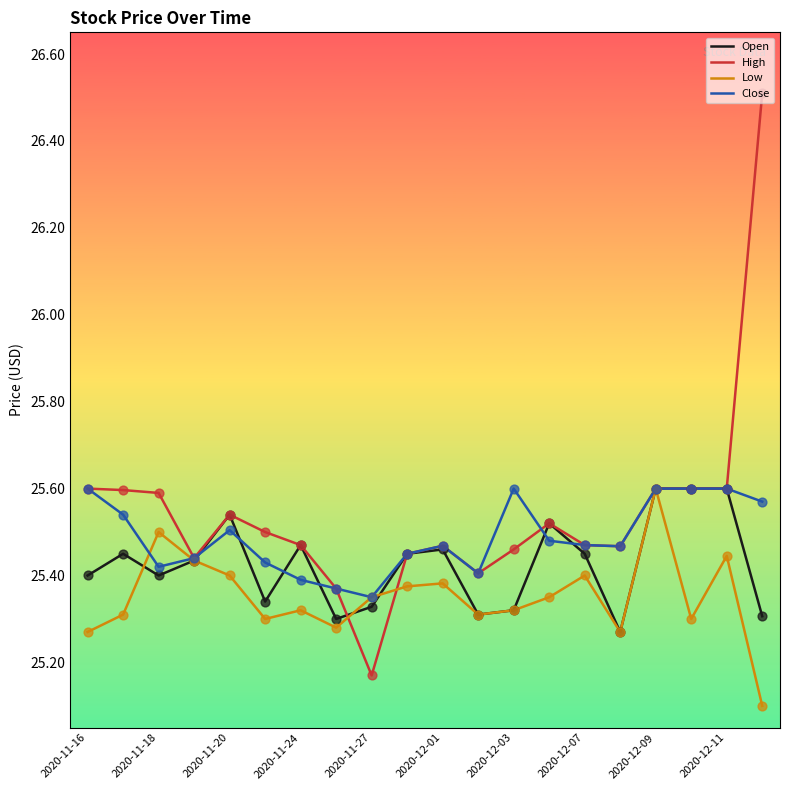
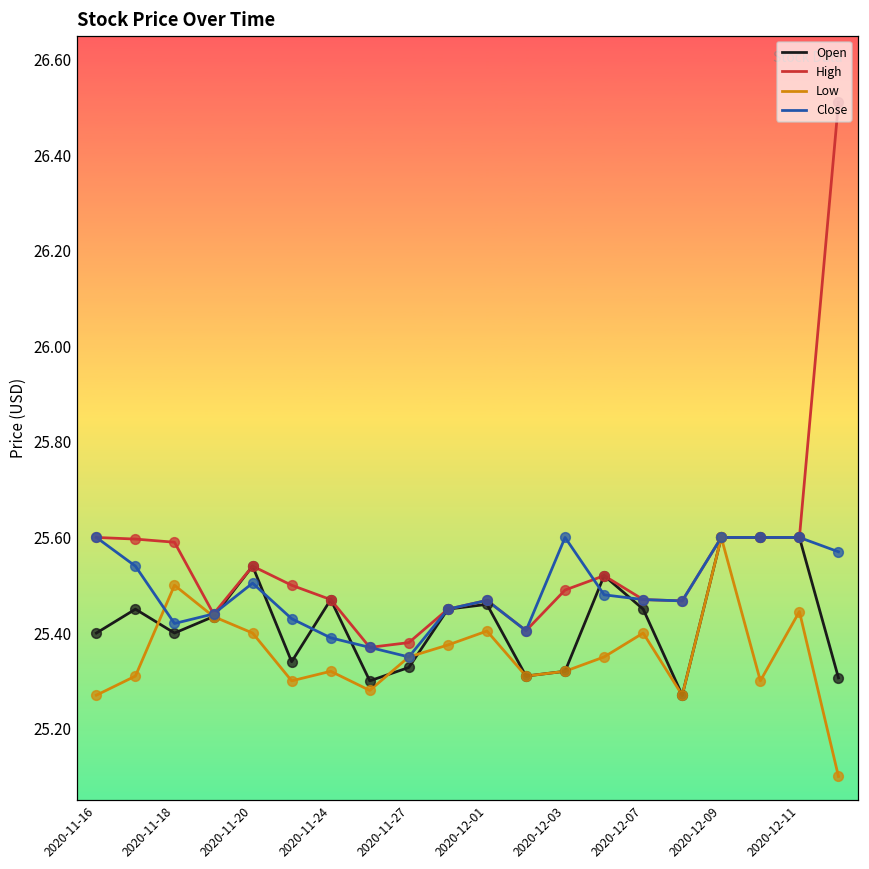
  {
    "Open": {
      "2020-11-16": 25.40,
      "2020-11-18": 25.40,
      "2020-11-27": 25.33,
      "2020-12-01": 25.46,
      "2020-12-07": 25.45
    },
    "High": {
      "2020-11-18": 25.59,
-     "2020-11-27": 25.17,
-     "2020-12-03": 25.46
+     "2020-11-27": 25.38,
+     "2020-12-03": 25.49
    },
    "Low": {
      "2020-11-16": 25.27,
      "2020-11-18": 25.50,
      "2020-11-20": 25.40,
      "2020-11-24": 25.32,
-     "2020-12-01": 25.38,
+     "2020-12-01": 25.40,
      "2020-12-07": 25.40,
      "2020-12-11": 25.45
    },
    "Close": {
      "2020-11-18": 25.42,
      "2020-11-20": 25.50,
      "2020-11-24": 25.39,
      "2020-12-03": 25.60
    }
  }
